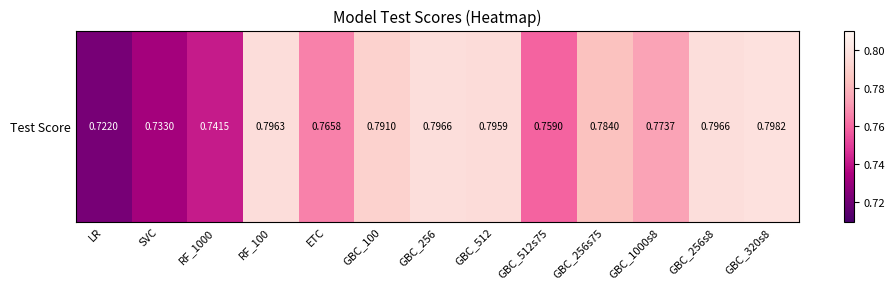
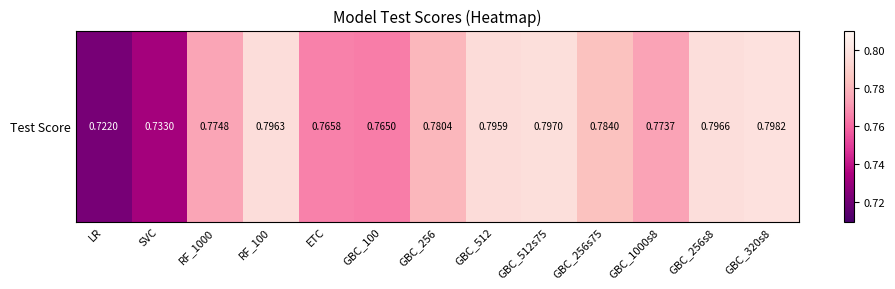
  {
    "Test Score": {
      "LR": 0.7220,
      "SVC": 0.7330,
-     "RF_1000": 0.7415,
+     "RF_1000": 0.7748,
      "RF_100": 0.7963,
      "ETC": 0.7658,
-     "GBC_100": 0.7910,
-     "GBC_256": 0.7966,
+     "GBC_100": 0.7650,
+     "GBC_256": 0.7804,
      "GBC_512": 0.7959,
-     "GBC_512s75": 0.7590,
+     "GBC_512s75": 0.7970,
      "GBC_256s75": 0.7840,
      "GBC_1000s8": 0.7737,
      "GBC_256s8": 0.7966,
      "GBC_320s8": 0.7982
    }
  }
